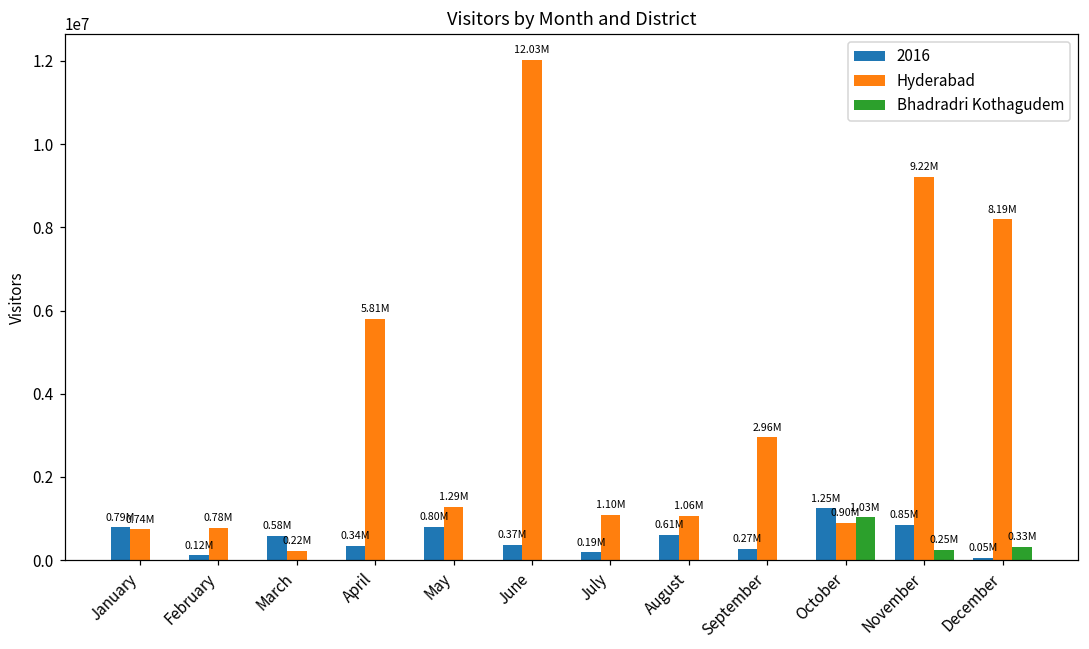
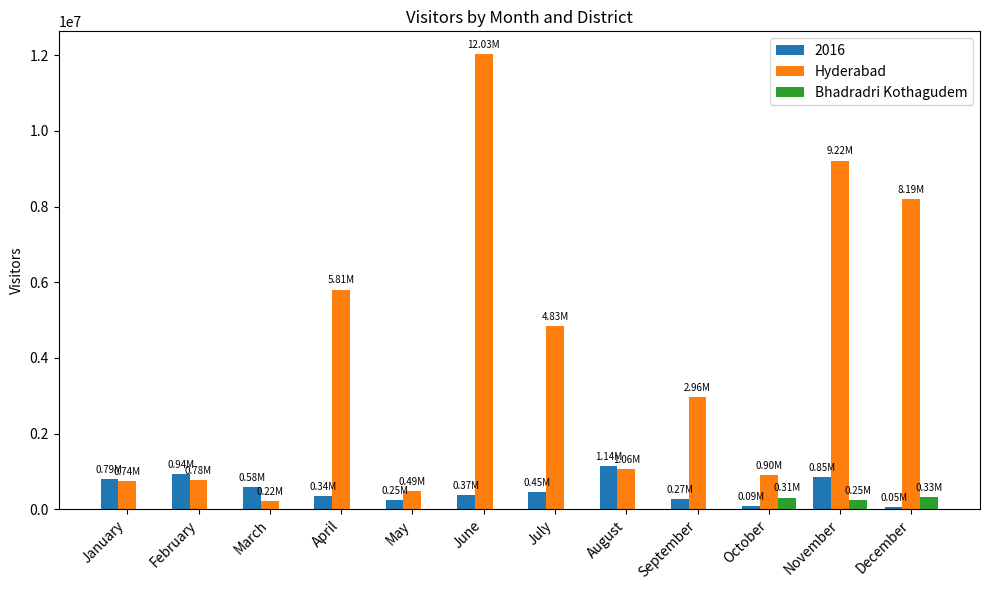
  {
    "2016": {
-     "February": "0.12M",
+     "February": "0.94M",
      "March": "0.58M",
      "April": "0.34M",
-     "May": "0.80M",
+     "May": "0.25M",
      "June": "0.37M",
-     "July": "0.19M",
-     "August": "0.61M",
+     "July": "0.45M",
+     "August": "1.14M",
      "September": "0.27M",
-     "October": "1.25M",
+     "October": "0.09M",
      "November": "0.85M",
      "December": "0.05M"
    },
    "Hyderabad": {
      "February": "0.78M",
      "March": "0.22M",
      "April": "5.81M",
-     "May": "1.29M",
+     "May": "0.49M",
      "June": "12.03M",
-     "July": "1.10M",
+     "July": "4.83M",
      "August": "1.06M",
      "September": "2.96M",
      "November": "9.22M",
      "December": "8.19M"
    },
    "Bhadradri Kothagudem": {
-     "October": "1.03M",
+     "October": "0.31M",
      "November": "0.25M",
      "December": "0.33M"
    }
  }
